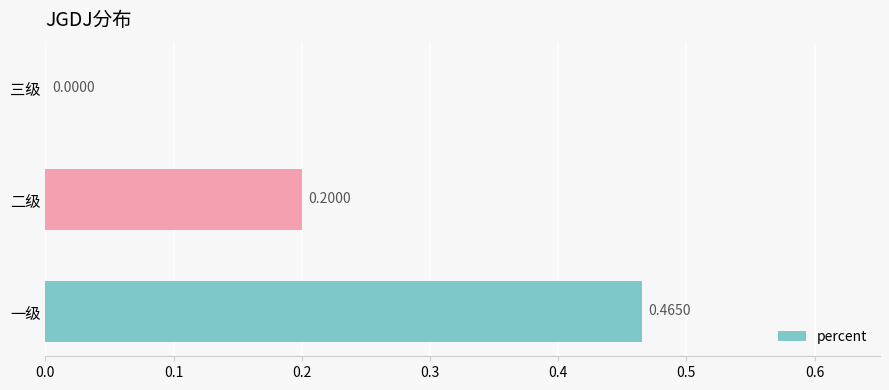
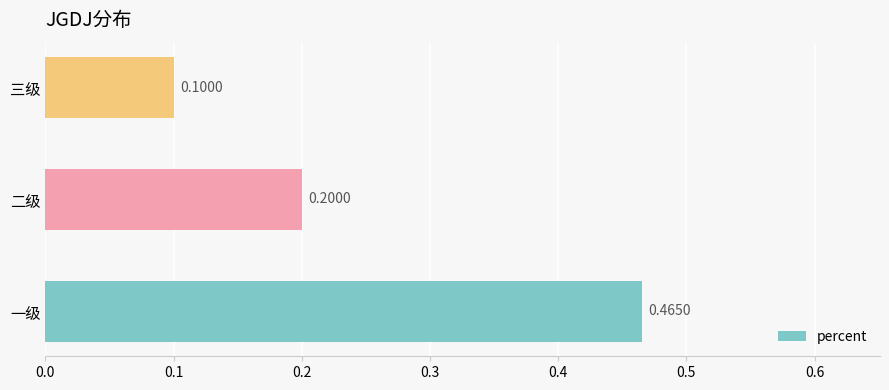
  {
-   "三级": 0.0000,
+   "三级": 0.1000,
    "二级": 0.2000,
    "一级": 0.4650
  }
